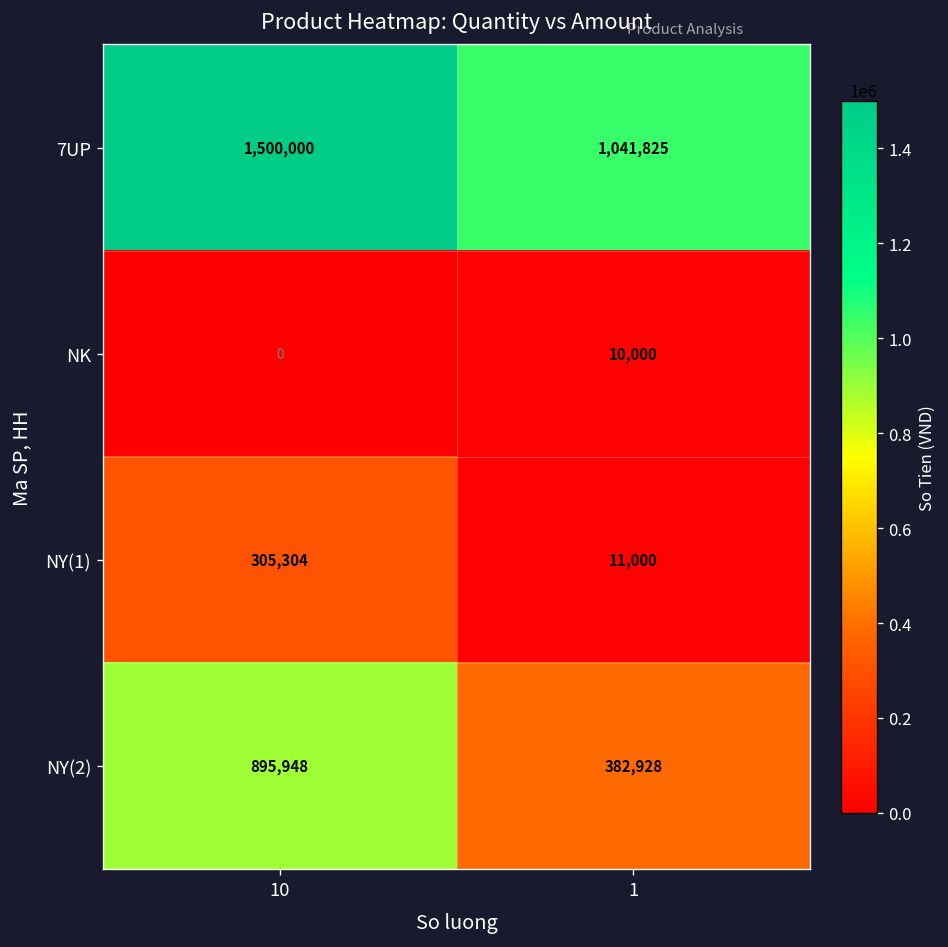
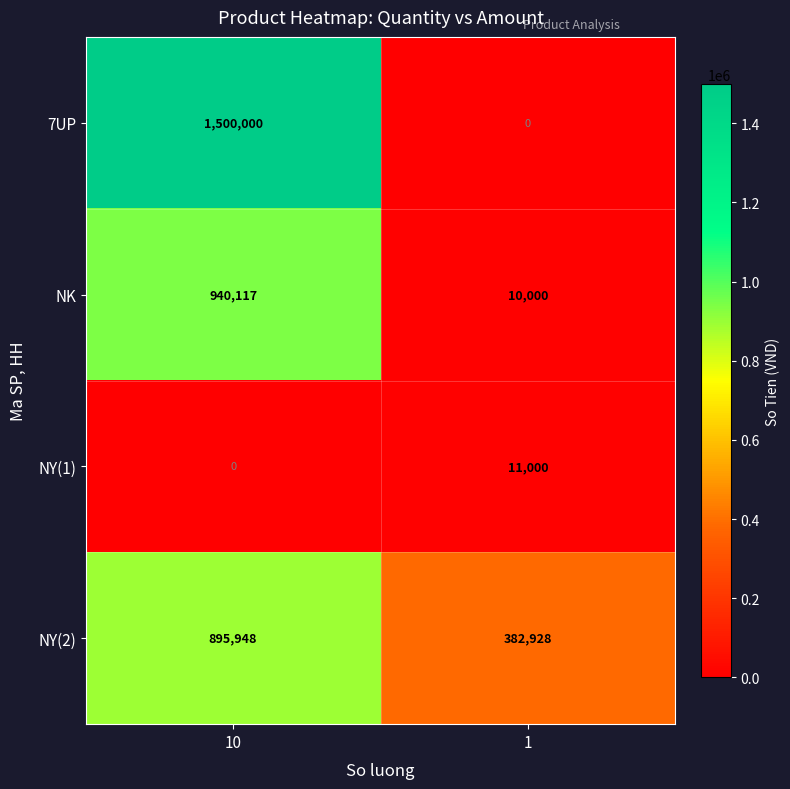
  {
    "7UP": {
      "10": "1,500,000",
-     "1": "1,041,825"
+     "1": "0"
    },
    "NK": {
-     "10": "0",
+     "10": "940,117",
      "1": "10,000"
    },
    "NY(1)": {
-     "10": "305,304",
+     "10": "0",
      "1": "11,000"
    },
    "NY(2)": {
      "10": "895,948",
      "1": "382,928"
    }
  }
